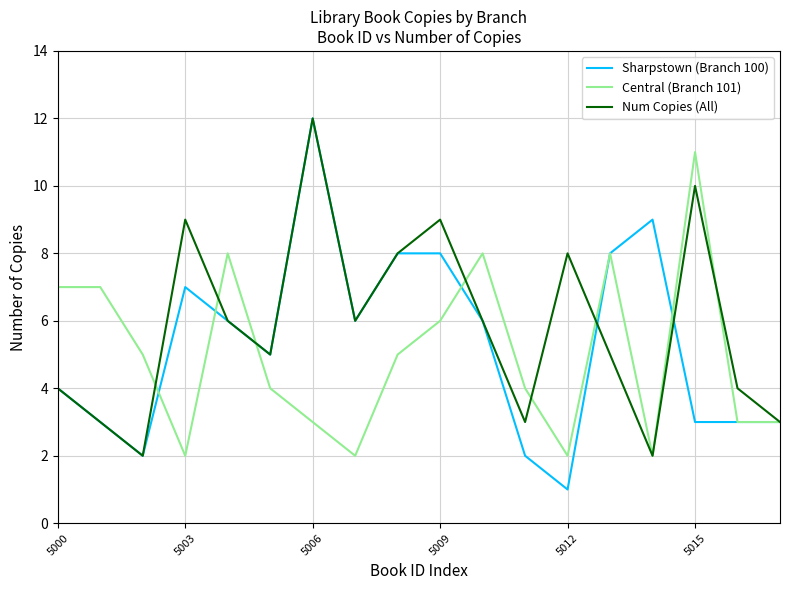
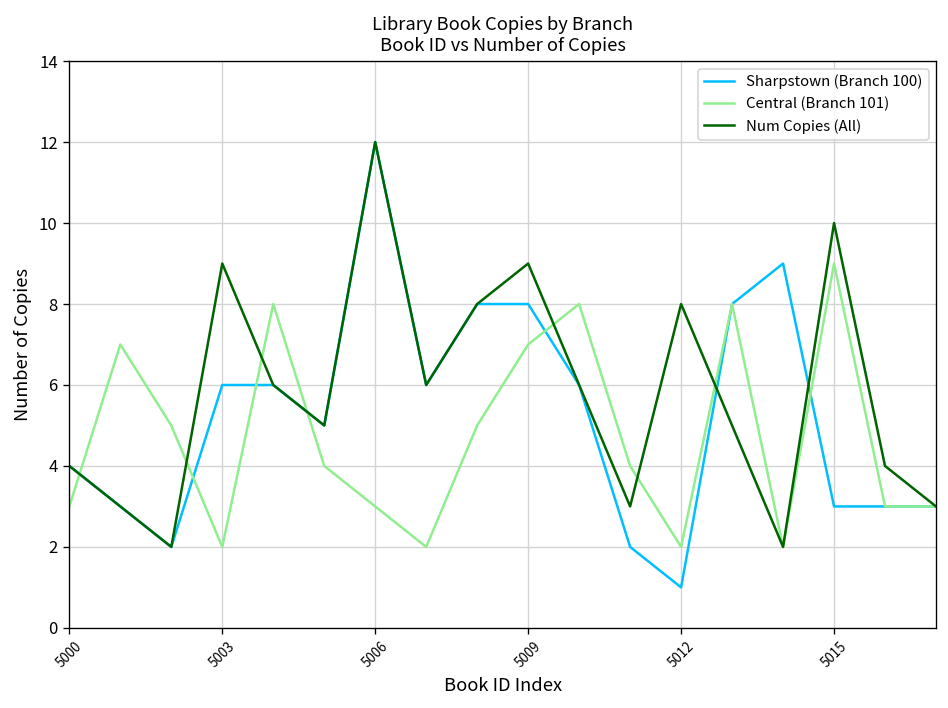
  {
    "Sharpstown (Branch 100)": {
-     "5003": 7,
+     "5003": 6,
      "5009": 8,
      "5012": 1,
      "5015": 3
    },
    "Central (Branch 101)": {
-     "5000": 7,
+     "5000": 3,
      "5003": 2,
      "5006": 3,
-     "5009": 6,
+     "5009": 7,
      "5012": 2,
-     "5015": 11
+     "5015": 9
    },
    "Num Copies (All)": {
      "5003": 9,
      "5009": 9,
      "5012": 8,
      "5015": 10
    }
  }
